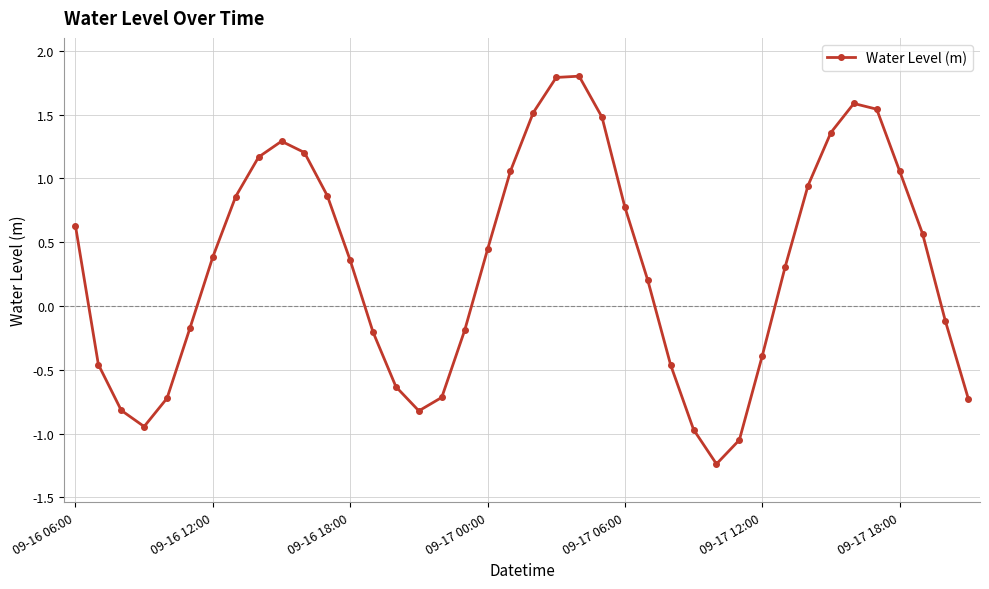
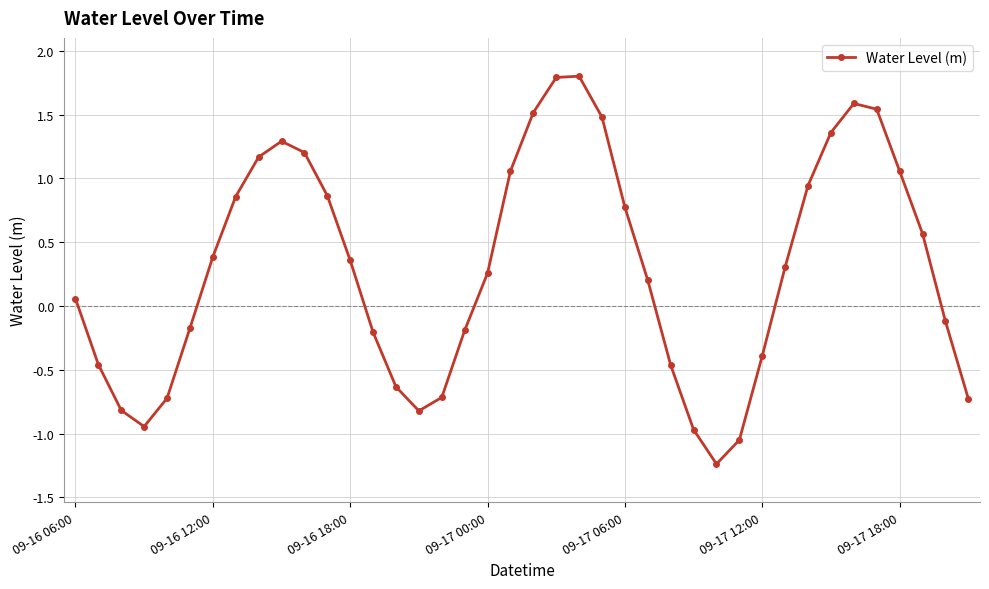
  {
-   "09-16 06:00": 0.63,
+   "09-16 06:00": 0.06,
    "09-16 12:00": 0.38,
    "09-16 18:00": 0.36,
-   "09-17 00:00": 0.44,
+   "09-17 00:00": 0.26,
    "09-17 06:00": 0.77,
    "09-17 12:00": -0.39,
    "09-17 18:00": 1.06
  }
